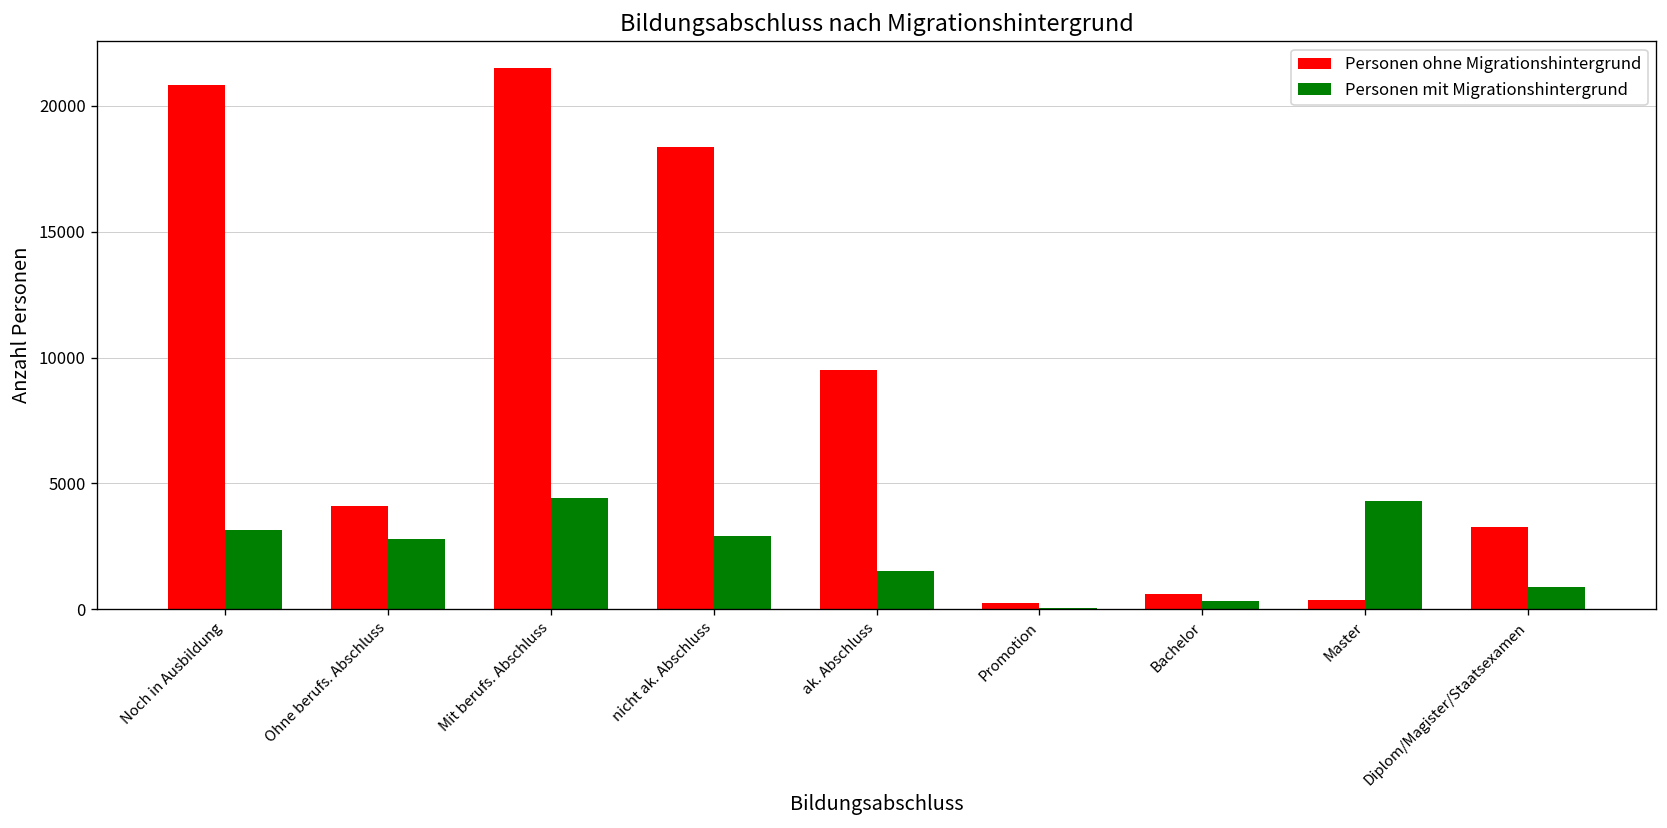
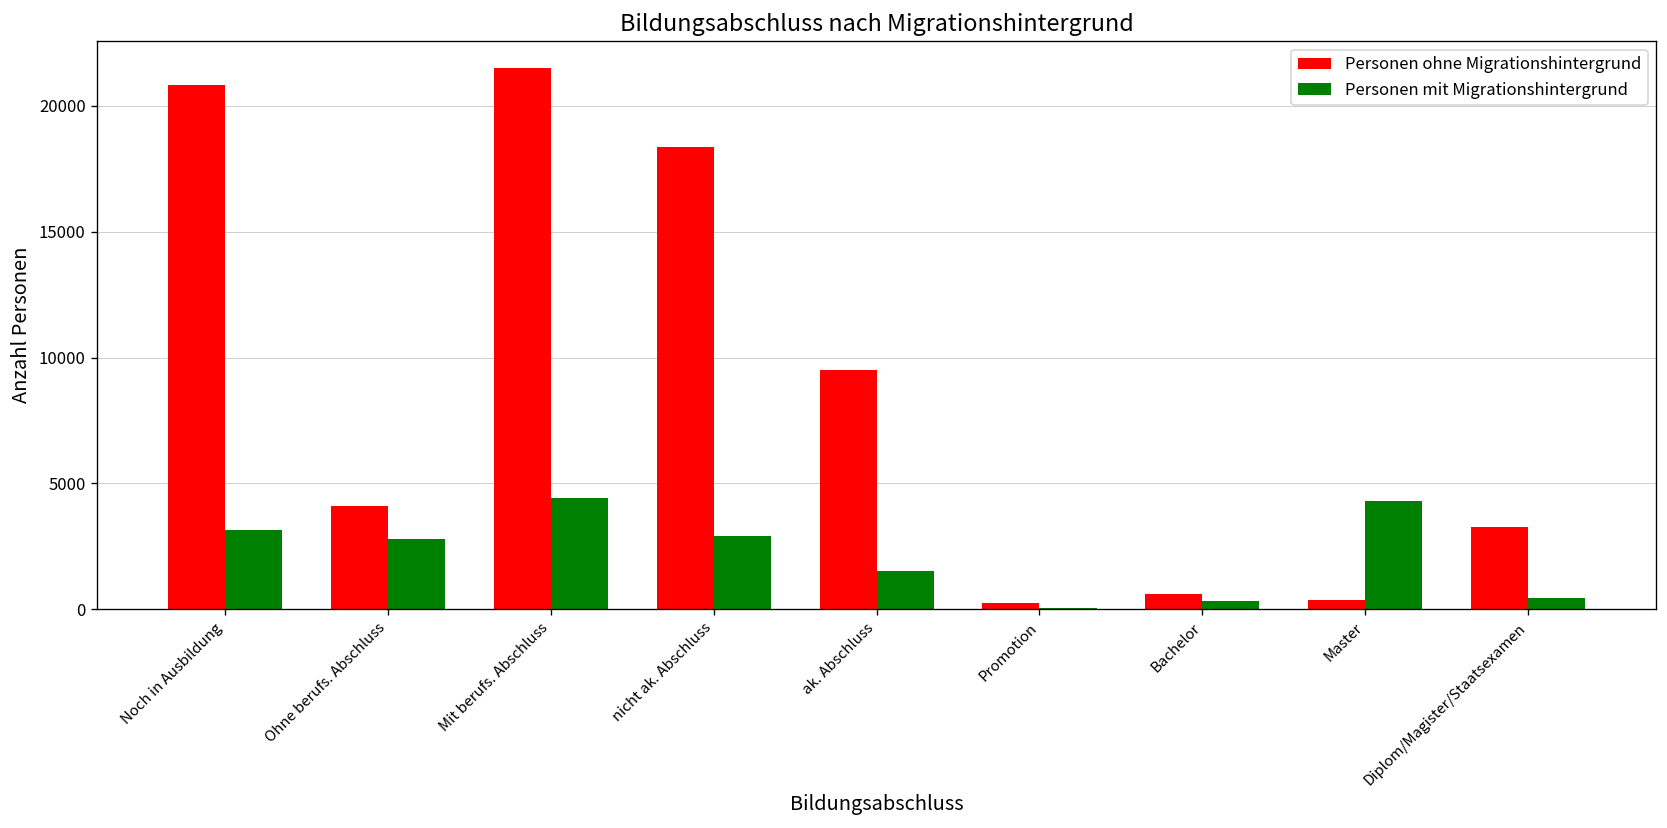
  {
    "Personen ohne Migrationshintergrund": {
      "Noch in Ausbildung": 20800,
      "Ohne berufs. Abschluss": 4100,
      "Mit berufs. Abschluss": 21500,
      "nicht ak. Abschluss": 18400,
      "ak. Abschluss": 9500,
      "Promotion": 200,
      "Bachelor": 600,
      "Master": 400,
      "Diplom/Magister/Staatsexamen": 3300
    },
    "Personen mit Migrationshintergrund": {
      "Noch in Ausbildung": 3100,
      "Ohne berufs. Abschluss": 2800,
      "Mit berufs. Abschluss": 4400,
      "nicht ak. Abschluss": 2900,
      "ak. Abschluss": 1500,
      "Bachelor": 300,
      "Master": 4300,
-     "Diplom/Magister/Staatsexamen": 900
+     "Diplom/Magister/Staatsexamen": 500
    }
  }
